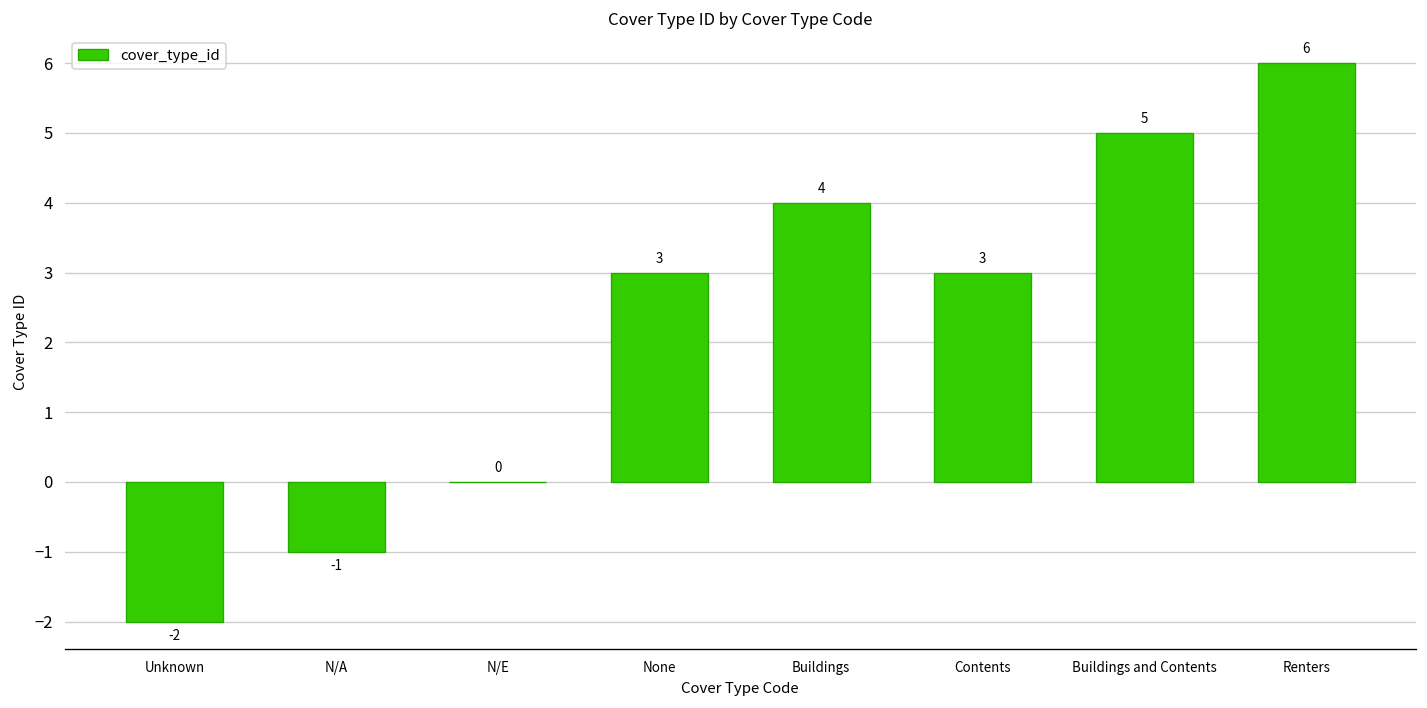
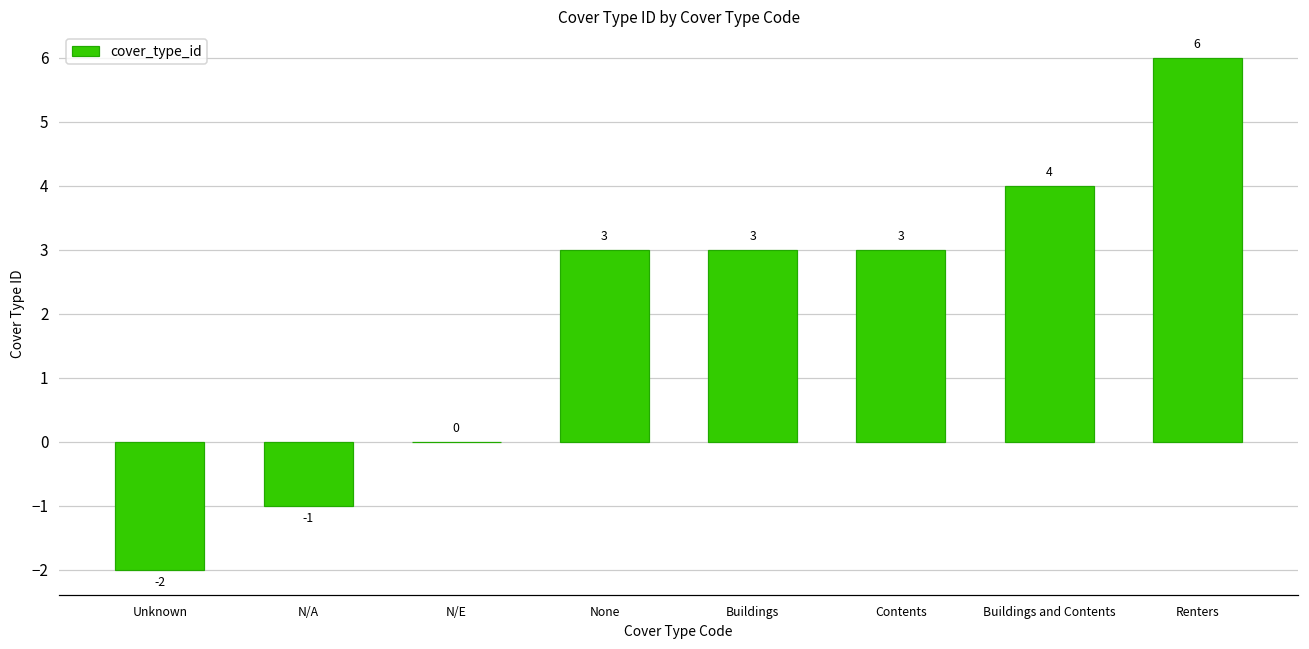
  {
    "Unknown": -2,
    "N/A": -1,
    "N/E": 0,
    "None": 3,
-   "Buildings": 4,
+   "Buildings": 3,
    "Contents": 3,
-   "Buildings and Contents": 5,
+   "Buildings and Contents": 4,
    "Renters": 6
  }
